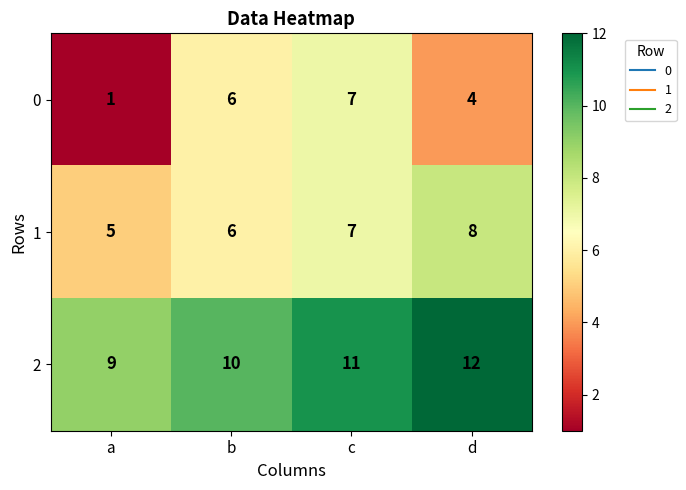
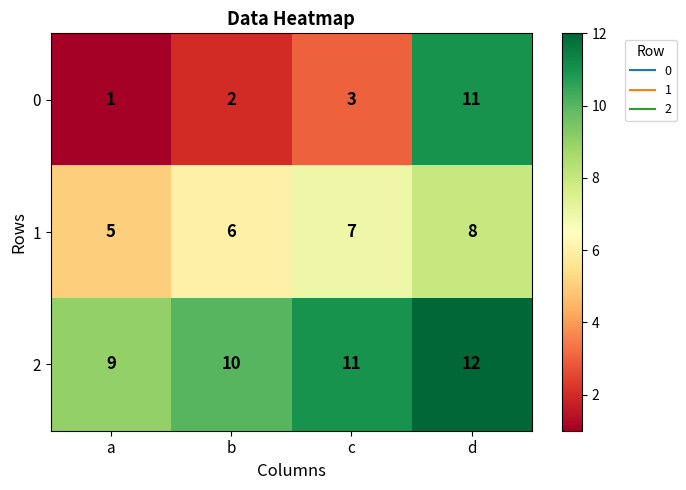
  {
    "0": {
      "a": 1,
-     "b": 6,
-     "c": 7,
-     "d": 4
+     "b": 2,
+     "c": 3,
+     "d": 11
    },
    "1": {
      "a": 5,
      "b": 6,
      "c": 7,
      "d": 8
    },
    "2": {
      "a": 9,
      "b": 10,
      "c": 11,
      "d": 12
    }
  }
